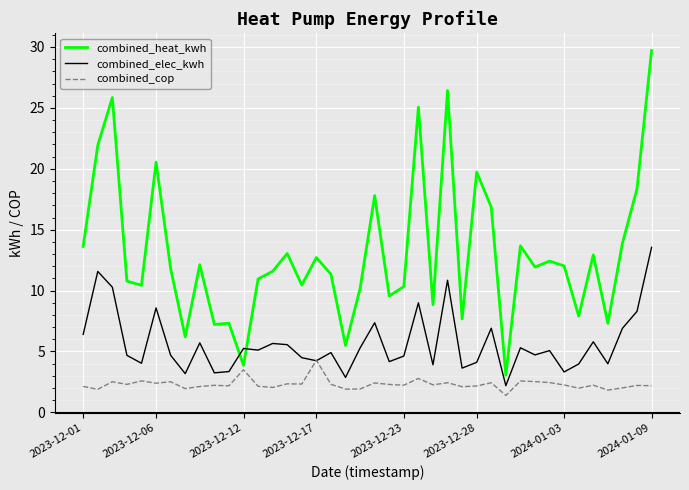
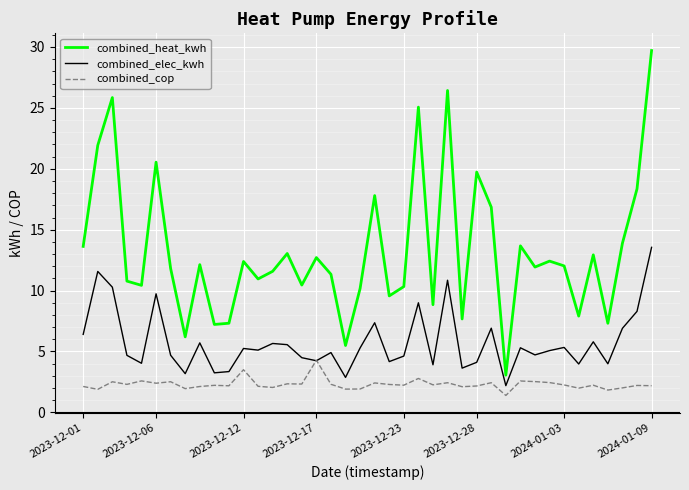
  {
    "combined_heat_kwh": {
      "2023-12-01": 13.6,
      "2023-12-06": 20.5,
-     "2023-12-12": 3.9,
+     "2023-12-12": 12.4,
      "2023-12-17": 12.7,
      "2023-12-23": 10.3,
      "2023-12-28": 19.7,
      "2024-01-03": 12.0,
      "2024-01-09": 29.7
    },
    "combined_elec_kwh": {
      "2023-12-01": 6.4,
-     "2023-12-06": 8.6,
+     "2023-12-06": 9.7,
      "2023-12-12": 5.2,
      "2023-12-23": 4.6,
      "2023-12-28": 4.1,
-     "2024-01-03": 3.3,
+     "2024-01-03": 5.3,
      "2024-01-09": 13.6
    },
    "combined_cop": {
      "2023-12-01": 2.1,
      "2023-12-06": 2.4,
      "2023-12-12": 3.5,
      "2023-12-23": 2.2,
      "2023-12-28": 2.2,
      "2024-01-03": 2.3,
      "2024-01-09": 2.2
    }
  }
